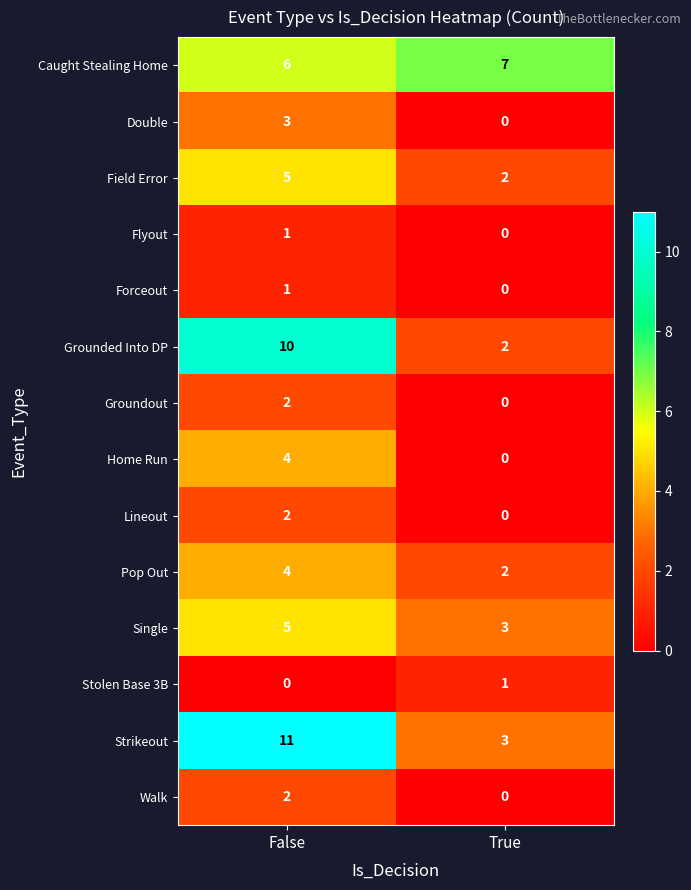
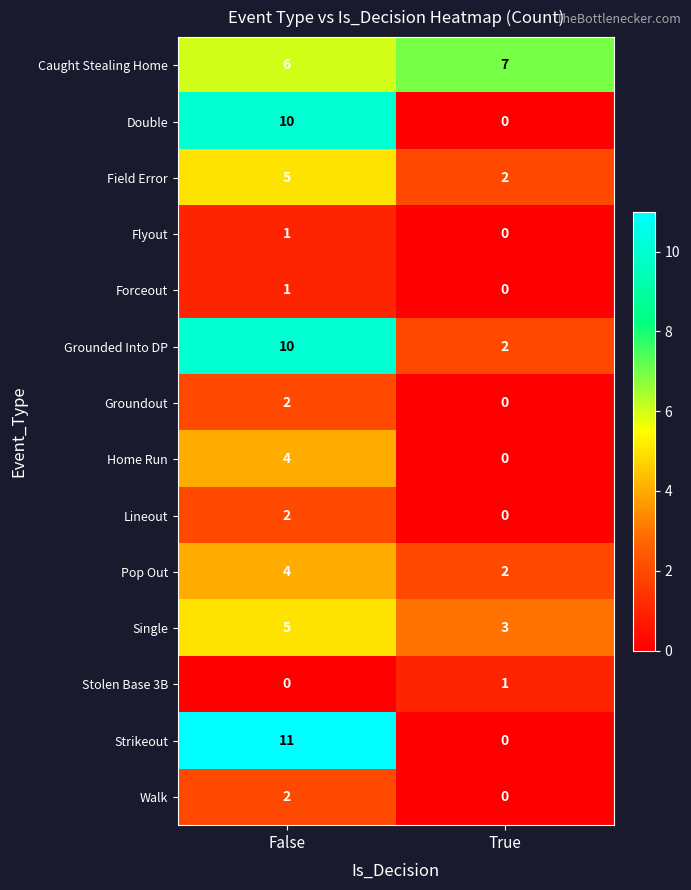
  {
    "Caught Stealing Home": {
      "False": 6,
      "True": 7
    },
    "Double": {
-     "False": 3,
+     "False": 10,
      "True": 0
    },
    "Field Error": {
      "False": 5,
      "True": 2
    },
    "Flyout": {
      "False": 1,
      "True": 0
    },
    "Forceout": {
      "False": 1,
      "True": 0
    },
    "Grounded Into DP": {
      "False": 10,
      "True": 2
    },
    "Groundout": {
      "False": 2,
      "True": 0
    },
    "Home Run": {
      "False": 4,
      "True": 0
    },
    "Lineout": {
      "False": 2,
      "True": 0
    },
    "Pop Out": {
      "False": 4,
      "True": 2
    },
    "Single": {
      "False": 5,
      "True": 3
    },
    "Stolen Base 3B": {
      "False": 0,
      "True": 1
    },
    "Strikeout": {
      "False": 11,
-     "True": 3
+     "True": 0
    },
    "Walk": {
      "False": 2,
      "True": 0
    }
  }
